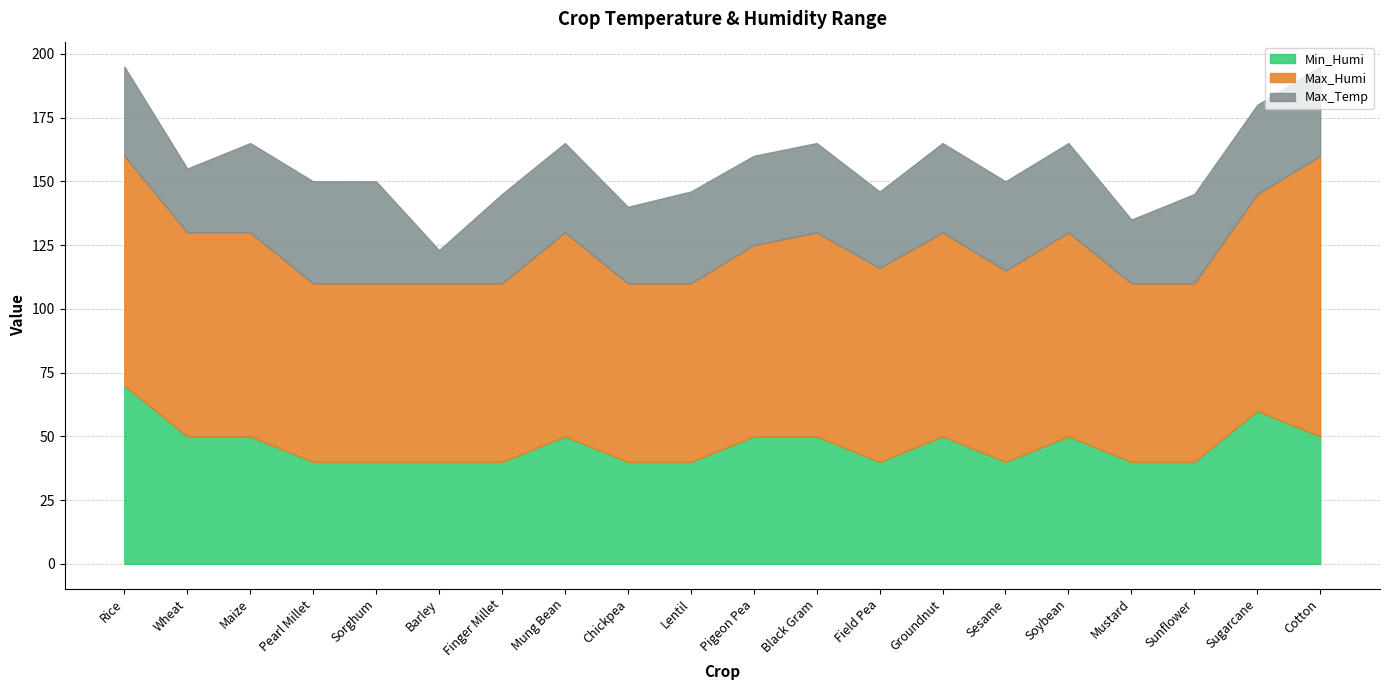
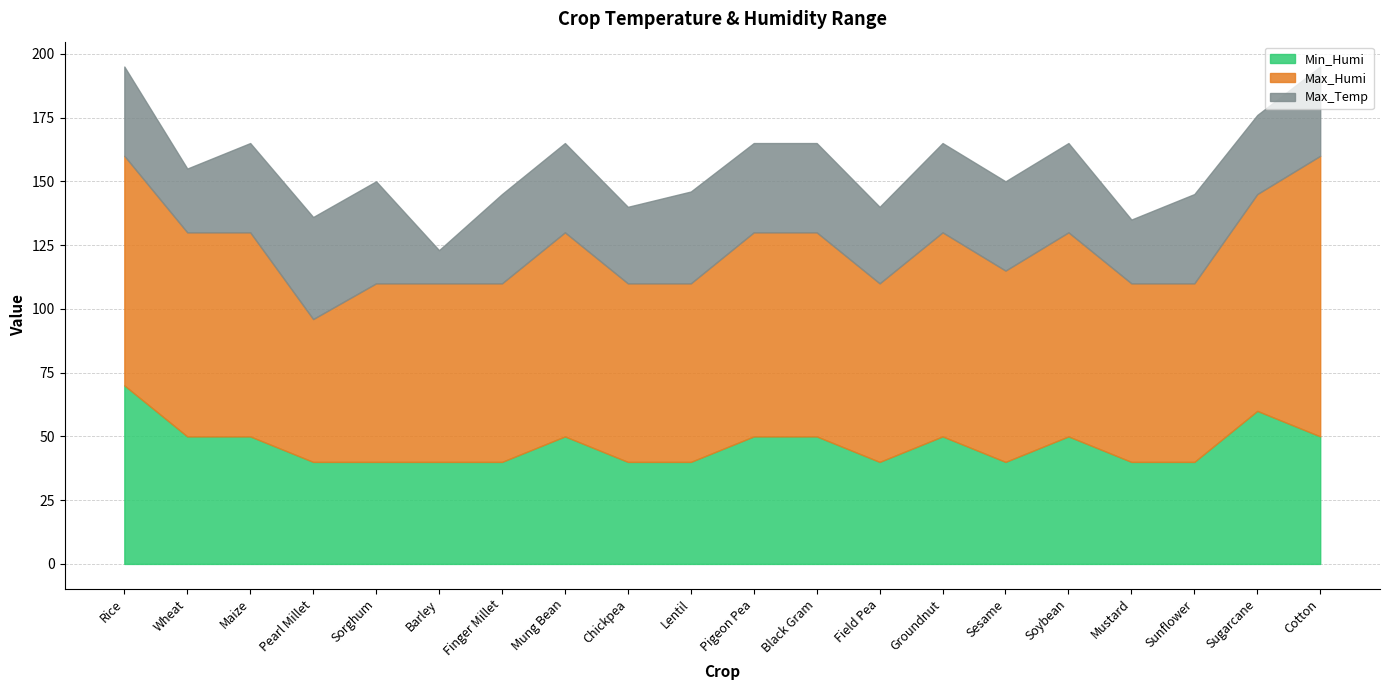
  {
    "Min_Humi": {
      "Rice": 70,
      "Wheat": 50,
      "Maize": 50,
      "Pearl Millet": 40,
      "Sorghum": 40,
      "Barley": 40,
      "Finger Millet": 40,
      "Mung Bean": 50,
      "Chickpea": 40,
      "Lentil": 40,
      "Pigeon Pea": 50,
      "Black Gram": 50,
      "Field Pea": 40,
      "Groundnut": 50,
      "Sesame": 40,
      "Soybean": 50,
      "Mustard": 40,
      "Sunflower": 40,
      "Sugarcane": 60,
      "Cotton": 50
    },
    "Max_Humi": {
      "Rice": 90,
      "Wheat": 80,
      "Maize": 80,
-     "Pearl Millet": 70,
+     "Pearl Millet": 56,
      "Sorghum": 70,
      "Barley": 70,
      "Finger Millet": 70,
      "Mung Bean": 80,
      "Chickpea": 70,
      "Lentil": 70,
-     "Pigeon Pea": 75,
+     "Pigeon Pea": 80,
      "Black Gram": 80,
-     "Field Pea": 76,
+     "Field Pea": 70,
      "Groundnut": 80,
      "Sesame": 75,
      "Soybean": 80,
      "Mustard": 70,
      "Sunflower": 70,
      "Sugarcane": 85,
      "Cotton": 110
    },
    "Max_Temp": {
      "Rice": 35,
      "Wheat": 25,
      "Maize": 35,
      "Pearl Millet": 40,
      "Sorghum": 40,
      "Barley": 13,
      "Finger Millet": 35,
      "Mung Bean": 35,
      "Chickpea": 30,
      "Lentil": 36,
      "Pigeon Pea": 35,
      "Black Gram": 35,
      "Field Pea": 30,
      "Groundnut": 35,
      "Sesame": 35,
      "Soybean": 35,
      "Mustard": 25,
      "Sunflower": 35,
-     "Sugarcane": 35
+     "Sugarcane": 31
    }
  }
